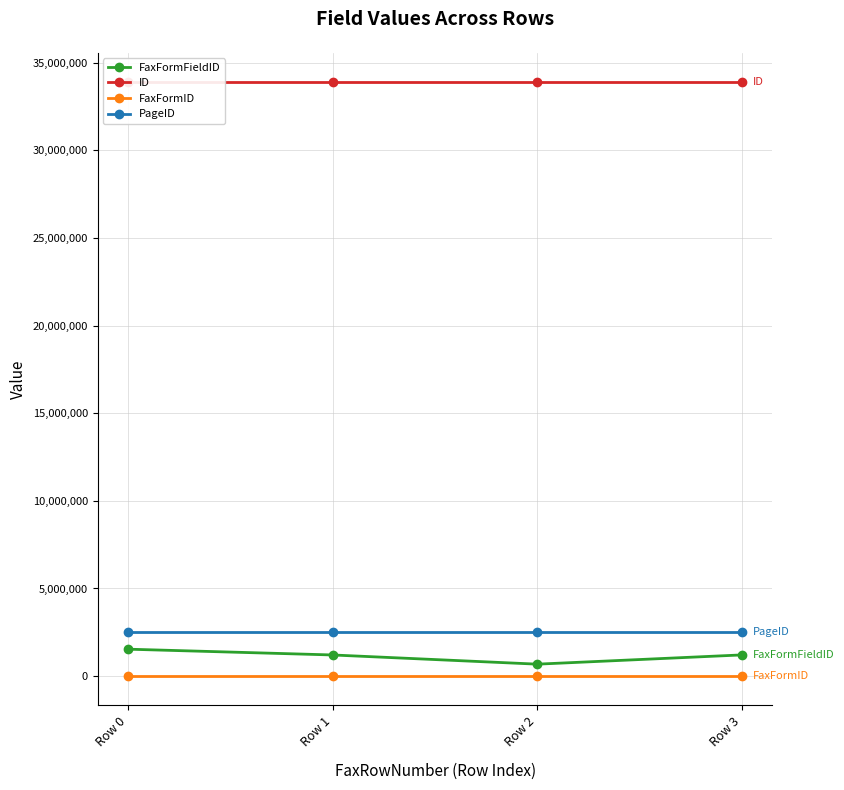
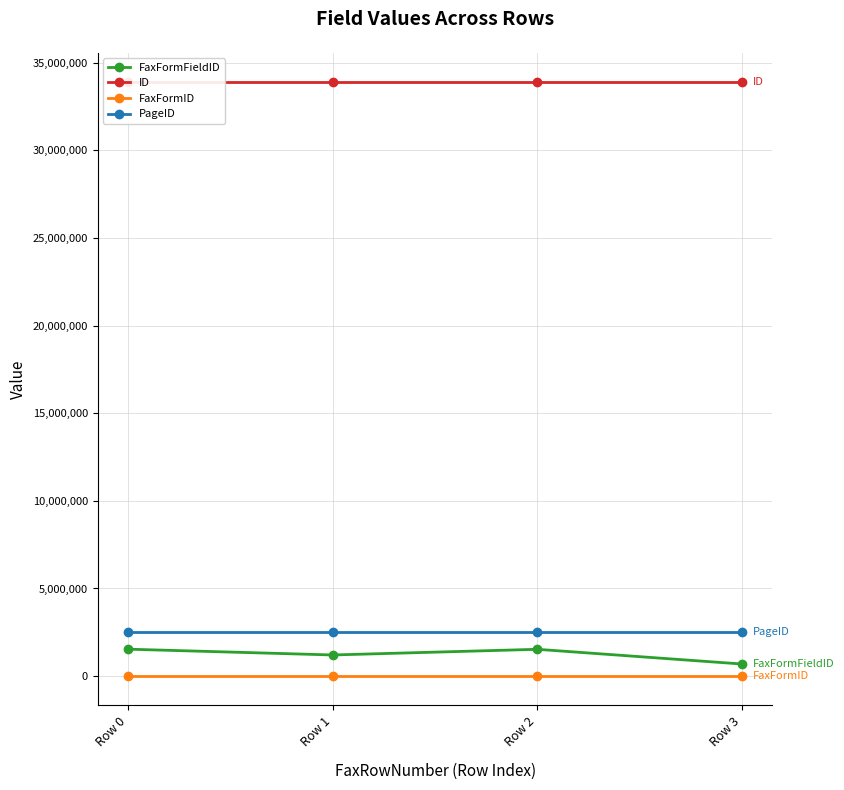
  {
    "FaxFormFieldID": {
      "Row 0": "1,500,000",
      "Row 1": "1,200,000",
-     "Row 2": "700,000",
-     "Row 3": "1,200,000"
+     "Row 2": "1,500,000",
+     "Row 3": "700,000"
    },
    "ID": {
      "Row 1": "33,900,000",
      "Row 2": "33,900,000",
      "Row 3": "33,900,000"
    },
    "FaxFormID": {
      "Row 0": "0",
      "Row 1": "0",
      "Row 2": "0",
      "Row 3": "0"
    },
    "PageID": {
      "Row 0": "2,500,000",
      "Row 1": "2,500,000",
      "Row 2": "2,500,000",
      "Row 3": "2,500,000"
    }
  }
